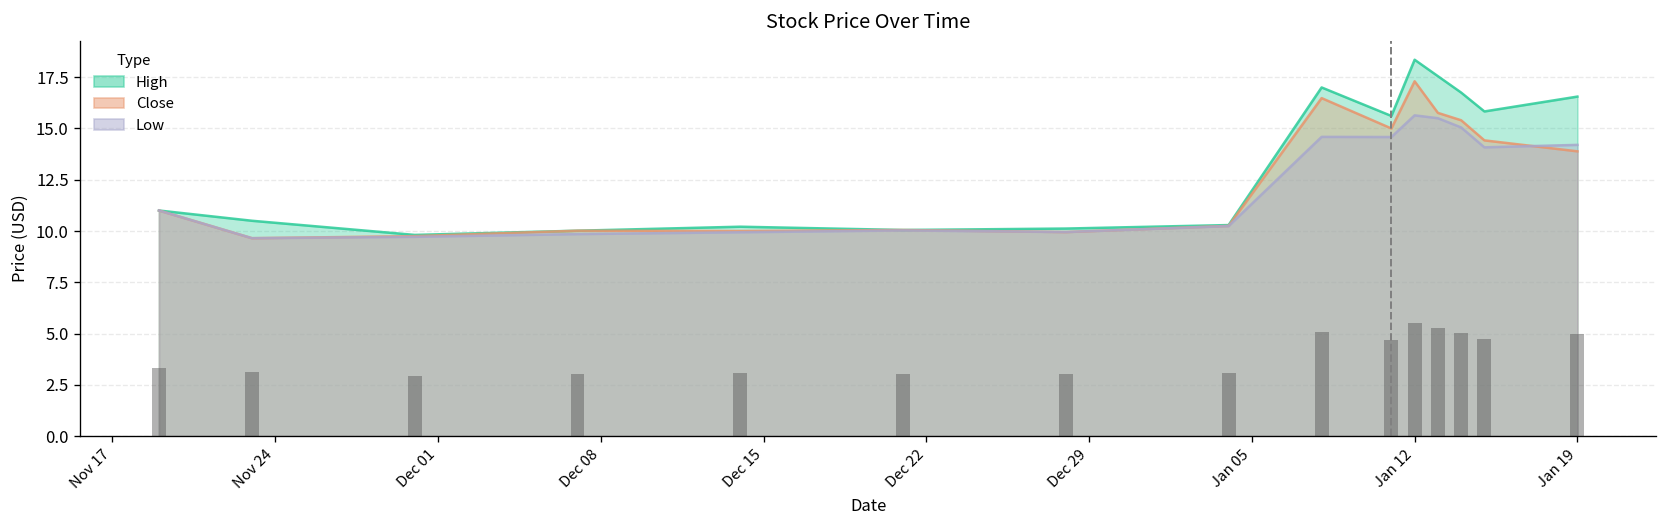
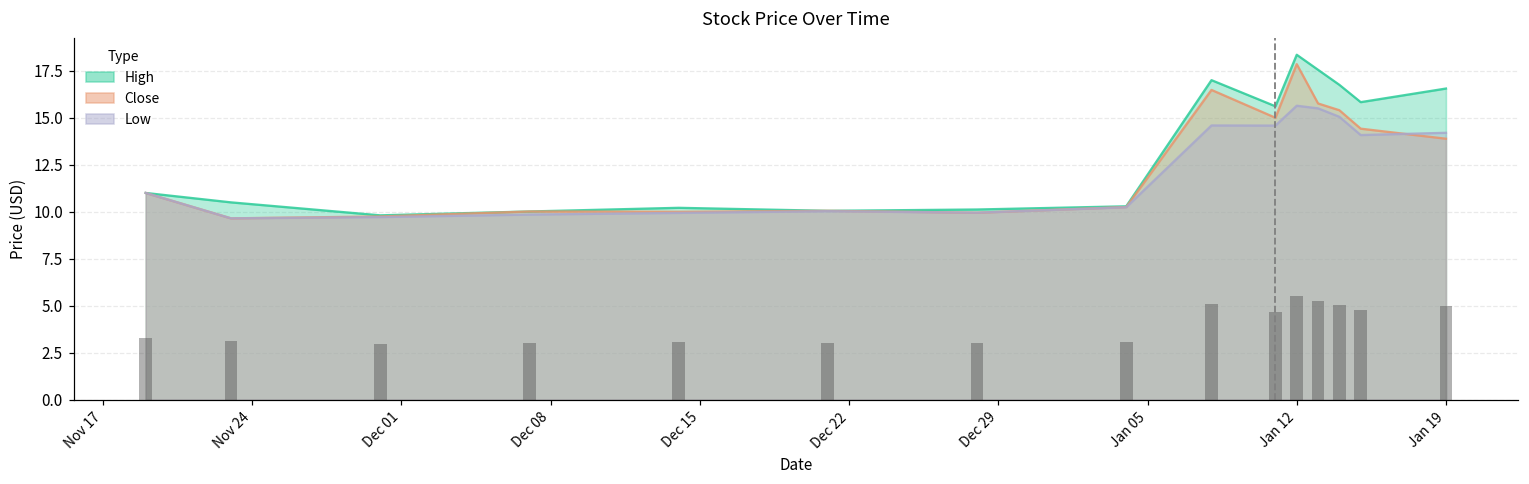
  {
    "High": {
      "Jan 12": 18.4,
      "Jan 19": 16.6
    },
    "Close": {
-     "Jan 12": 17.3,
+     "Jan 12": 17.9,
      "Jan 19": 13.9
    },
    "Low": {
      "Jan 12": 15.6,
      "Jan 19": 14.2
    }
  }
